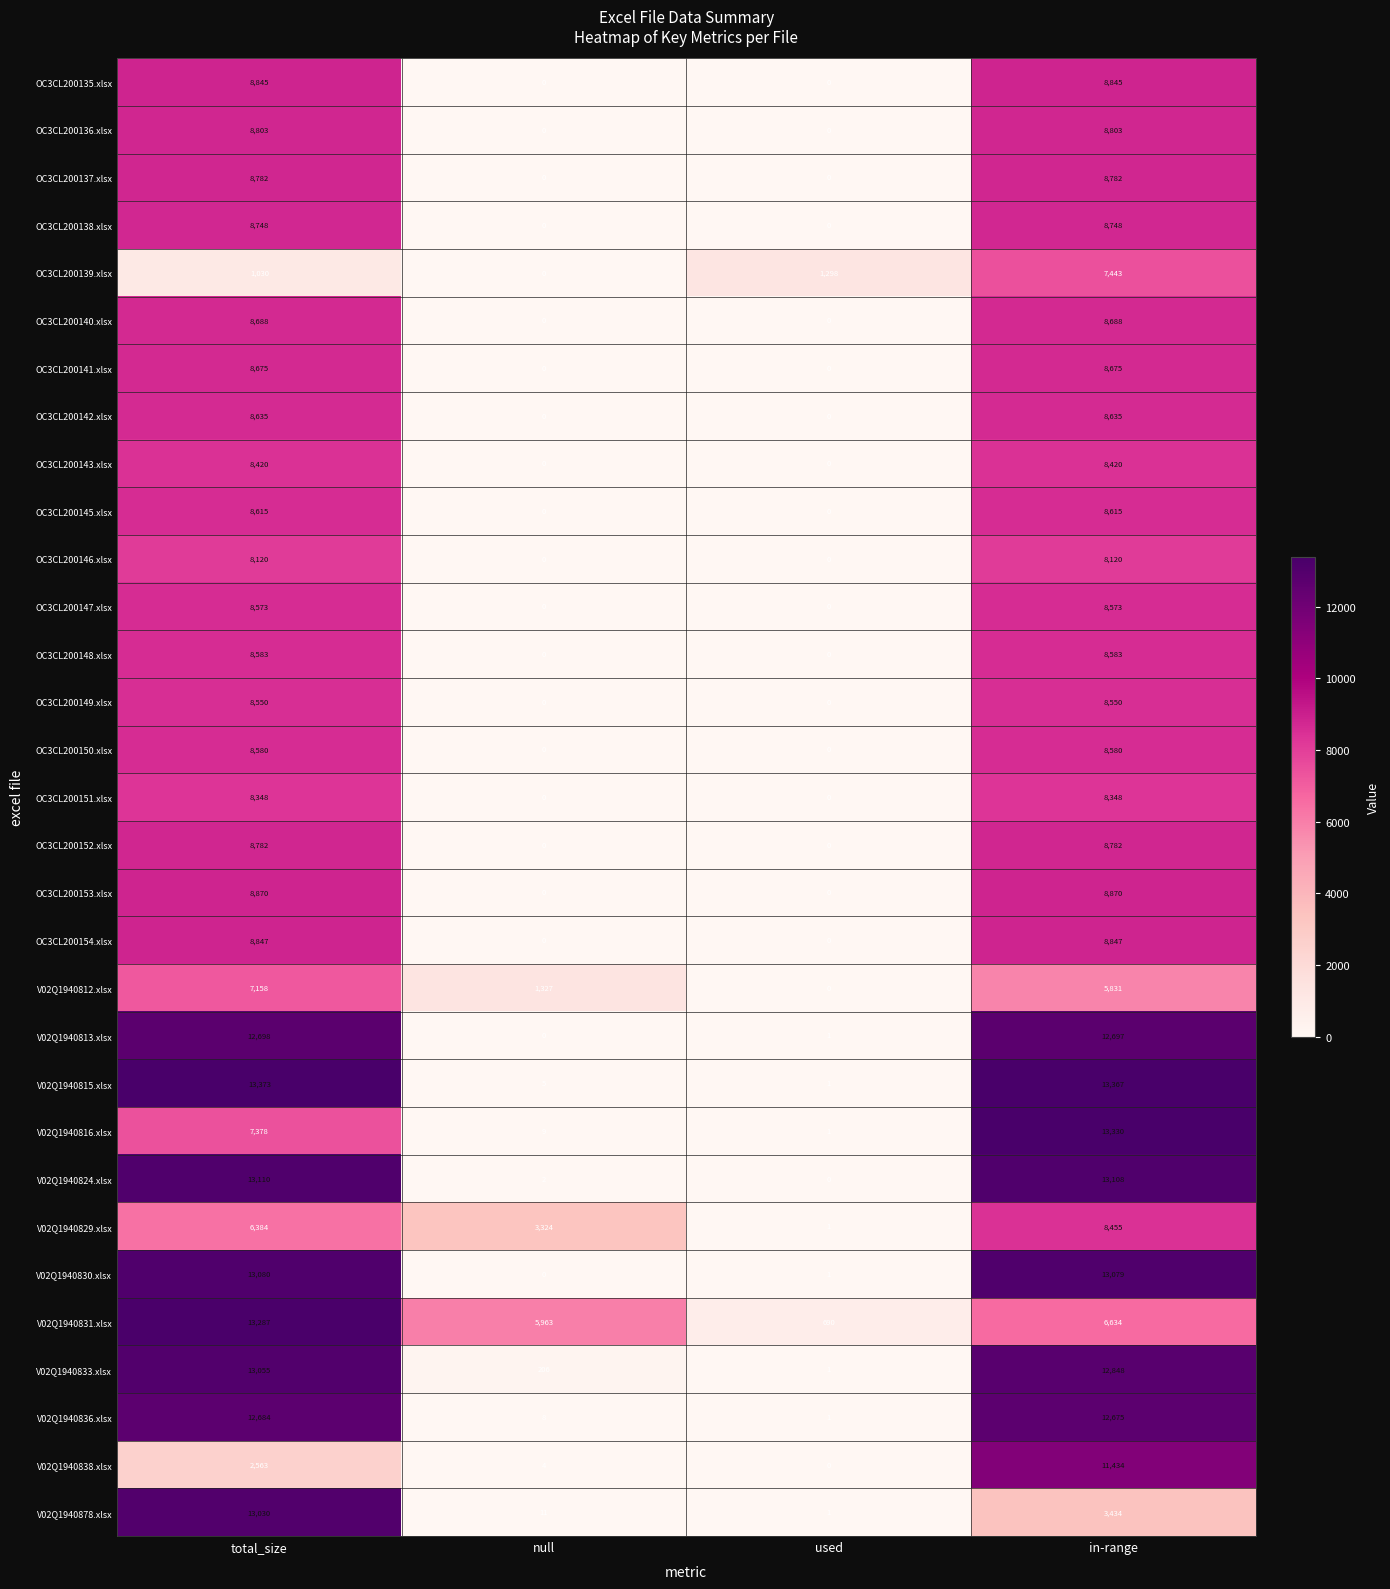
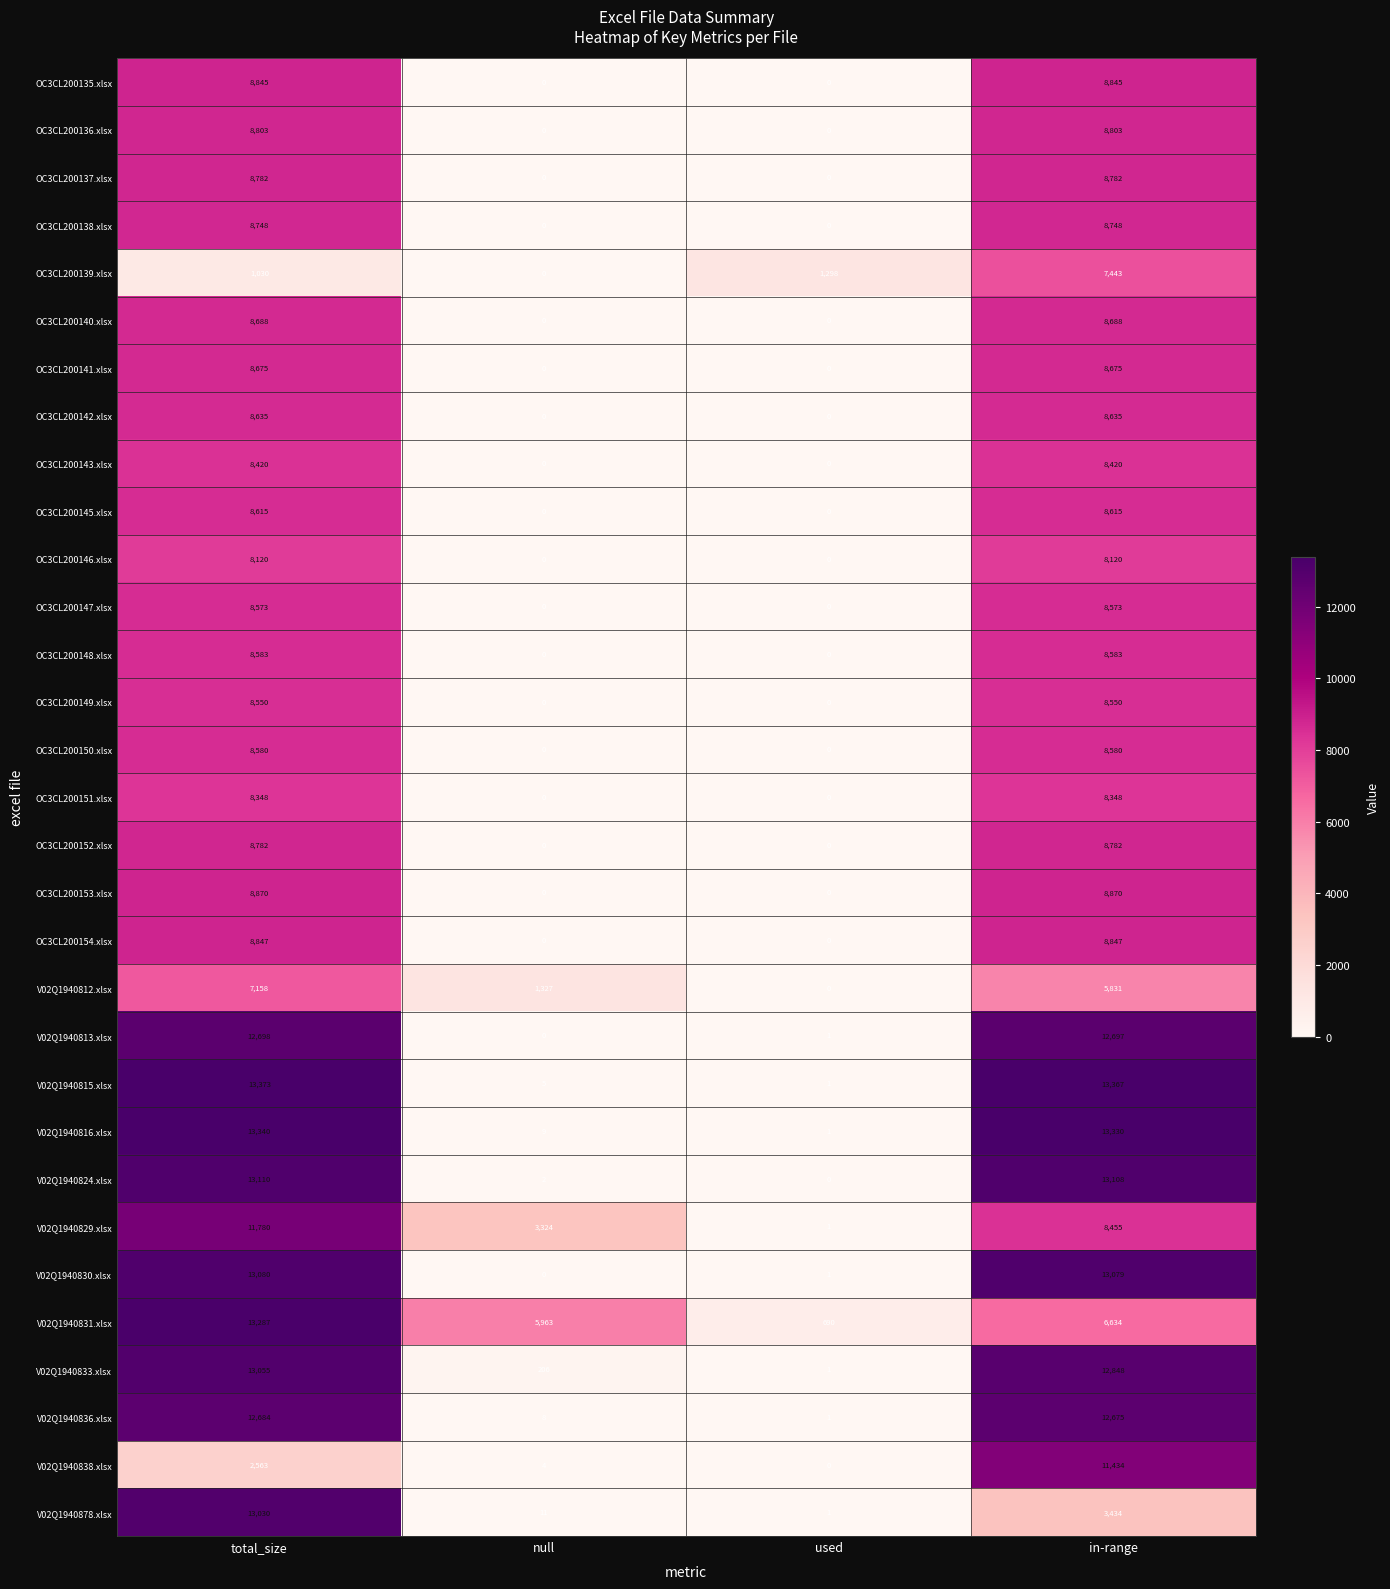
  {
    "OC3CL200135.xlsx": {
      "total_size": "8,845",
      "in-range": "8,845"
    },
    "OC3CL200136.xlsx": {
      "total_size": "8,803",
      "in-range": "8,803"
    },
    "OC3CL200137.xlsx": {
      "total_size": "8,782",
      "in-range": "8,782"
    },
    "OC3CL200138.xlsx": {
      "total_size": "8,748",
      "in-range": "8,748"
    },
    "OC3CL200139.xlsx": {
      "in-range": "7,443"
    },
    "OC3CL200140.xlsx": {
      "total_size": "8,688",
      "in-range": "8,688"
    },
    "OC3CL200141.xlsx": {
      "total_size": "8,675",
      "in-range": "8,675"
    },
    "OC3CL200142.xlsx": {
      "total_size": "8,635",
      "in-range": "8,635"
    },
    "OC3CL200143.xlsx": {
      "total_size": "8,420",
      "in-range": "8,420"
    },
    "OC3CL200145.xlsx": {
      "total_size": "8,615",
      "in-range": "8,615"
    },
    "OC3CL200146.xlsx": {
      "total_size": "8,120",
      "in-range": "8,120"
    },
    "OC3CL200147.xlsx": {
      "total_size": "8,573",
      "in-range": "8,573"
    },
    "OC3CL200148.xlsx": {
      "total_size": "8,583",
      "in-range": "8,583"
    },
    "OC3CL200149.xlsx": {
      "total_size": "8,550",
      "in-range": "8,550"
    },
    "OC3CL200150.xlsx": {
      "total_size": "8,580",
      "in-range": "8,580"
    },
    "OC3CL200151.xlsx": {
      "total_size": "8,348",
      "in-range": "8,348"
    },
    "OC3CL200152.xlsx": {
      "total_size": "8,782",
      "in-range": "8,782"
    },
    "OC3CL200153.xlsx": {
      "total_size": "8,870",
      "in-range": "8,870"
    },
    "OC3CL200154.xlsx": {
      "total_size": "8,847",
      "in-range": "8,847"
    },
    "V02Q1940812.xlsx": {
      "total_size": "7,158",
      "in-range": "5,831"
    },
    "V02Q1940813.xlsx": {
      "total_size": "12,698",
      "in-range": "12,697"
    },
    "V02Q1940815.xlsx": {
      "total_size": "13,373",
      "in-range": "13,367"
    },
    "V02Q1940816.xlsx": {
-     "total_size": "7,378",
+     "total_size": "13,340",
      "in-range": "13,330"
    },
    "V02Q1940824.xlsx": {
      "total_size": "13,110",
      "in-range": "13,108"
    },
    "V02Q1940829.xlsx": {
-     "total_size": "6,384",
+     "total_size": "11,780",
      "null": "3,324",
      "in-range": "8,455"
    },
    "V02Q1940830.xlsx": {
      "total_size": "13,080",
      "in-range": "13,079"
    },
    "V02Q1940831.xlsx": {
      "total_size": "13,287",
      "null": "5,963",
      "in-range": "6,634"
    },
    "V02Q1940833.xlsx": {
      "total_size": "13,055",
      "in-range": "12,848"
    },
    "V02Q1940836.xlsx": {
      "total_size": "12,684",
      "in-range": "12,675"
    },
    "V02Q1940838.xlsx": {
      "total_size": "2,563",
      "in-range": "11,434"
    },
    "V02Q1940878.xlsx": {
      "total_size": "13,030",
      "in-range": "3,434"
    }
  }
